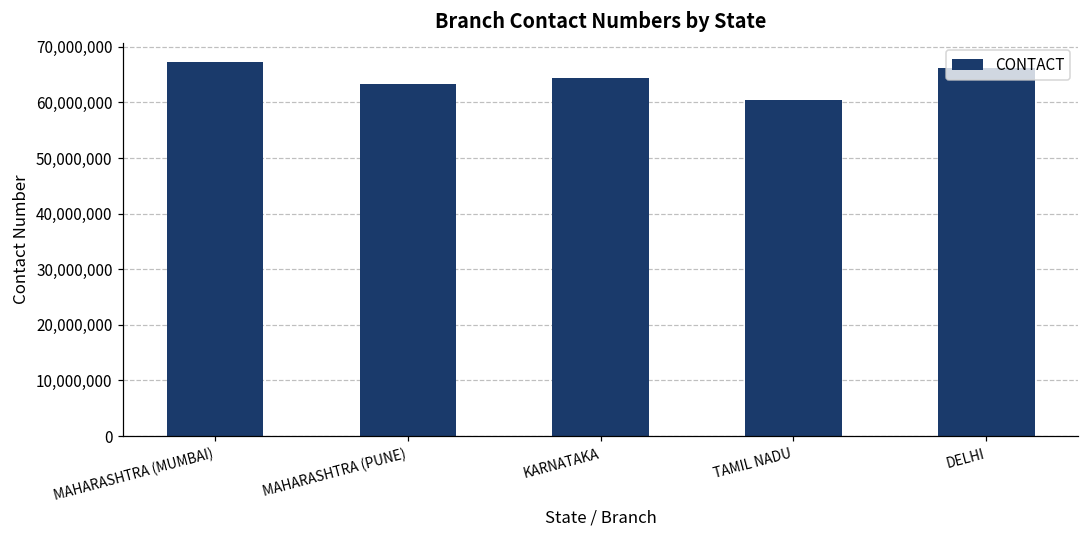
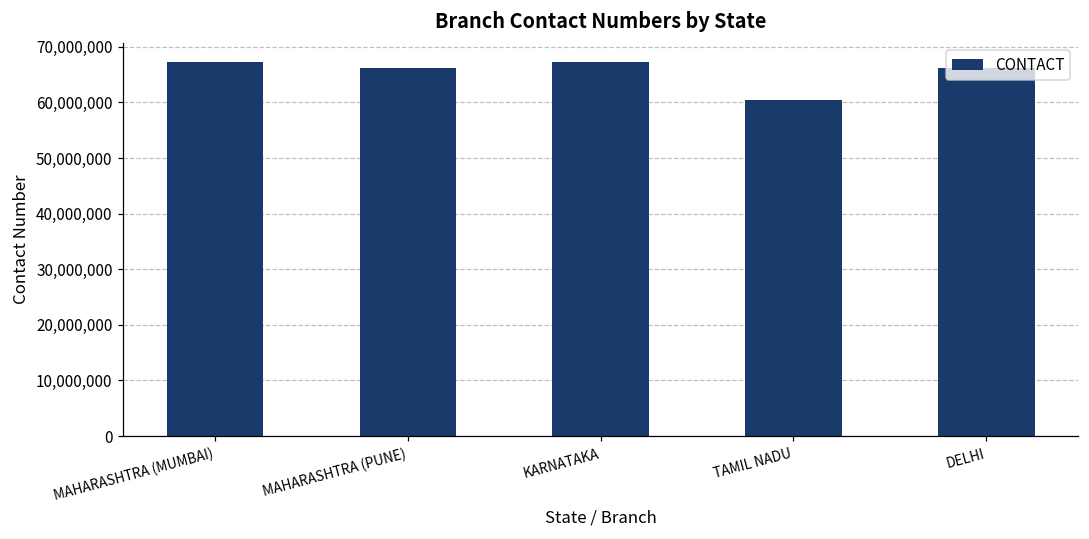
  {
    "MAHARASHTRA (MUMBAI)": "67,000,000",
-   "MAHARASHTRA (PUNE)": "63,000,000",
-   "KARNATAKA": "64,000,000",
+   "MAHARASHTRA (PUNE)": "66,000,000",
+   "KARNATAKA": "67,000,000",
    "TAMIL NADU": "60,000,000"
  }
